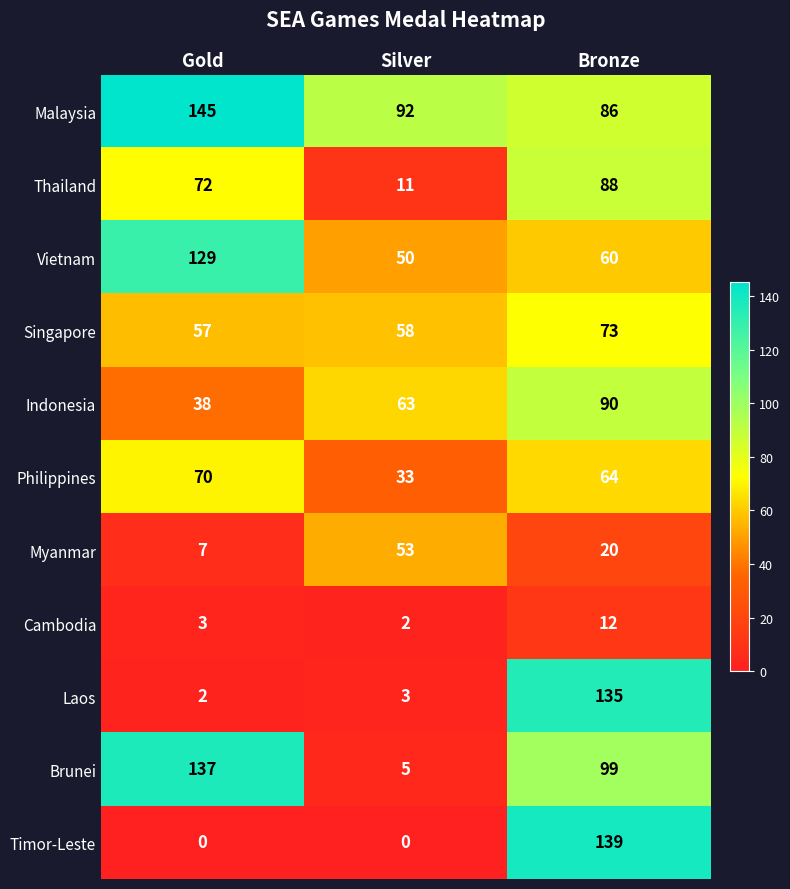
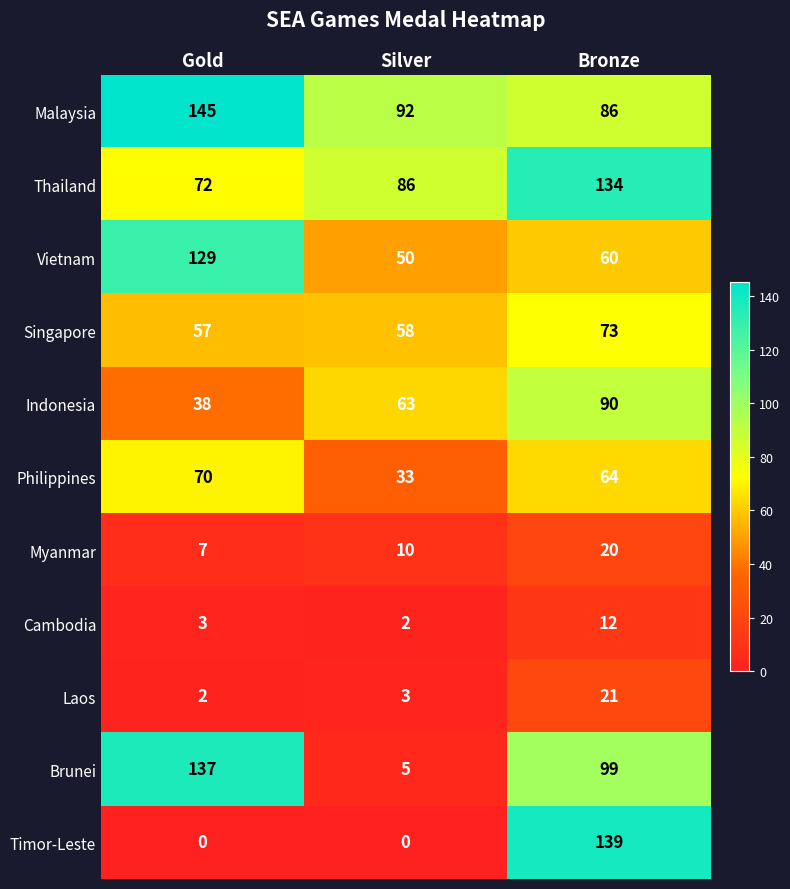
  {
    "Malaysia": {
      "Gold": 145,
      "Silver": 92,
      "Bronze": 86
    },
    "Thailand": {
      "Gold": 72,
-     "Silver": 11,
-     "Bronze": 88
+     "Silver": 86,
+     "Bronze": 134
    },
    "Vietnam": {
      "Gold": 129,
      "Silver": 50,
      "Bronze": 60
    },
    "Singapore": {
      "Gold": 57,
      "Silver": 58,
      "Bronze": 73
    },
    "Indonesia": {
      "Gold": 38,
      "Silver": 63,
      "Bronze": 90
    },
    "Philippines": {
      "Gold": 70,
      "Silver": 33,
      "Bronze": 64
    },
    "Myanmar": {
      "Gold": 7,
-     "Silver": 53,
+     "Silver": 10,
      "Bronze": 20
    },
    "Cambodia": {
      "Gold": 3,
      "Silver": 2,
      "Bronze": 12
    },
    "Laos": {
      "Gold": 2,
      "Silver": 3,
-     "Bronze": 135
+     "Bronze": 21
    },
    "Brunei": {
      "Gold": 137,
      "Silver": 5,
      "Bronze": 99
    },
    "Timor-Leste": {
      "Gold": 0,
      "Silver": 0,
      "Bronze": 139
    }
  }
